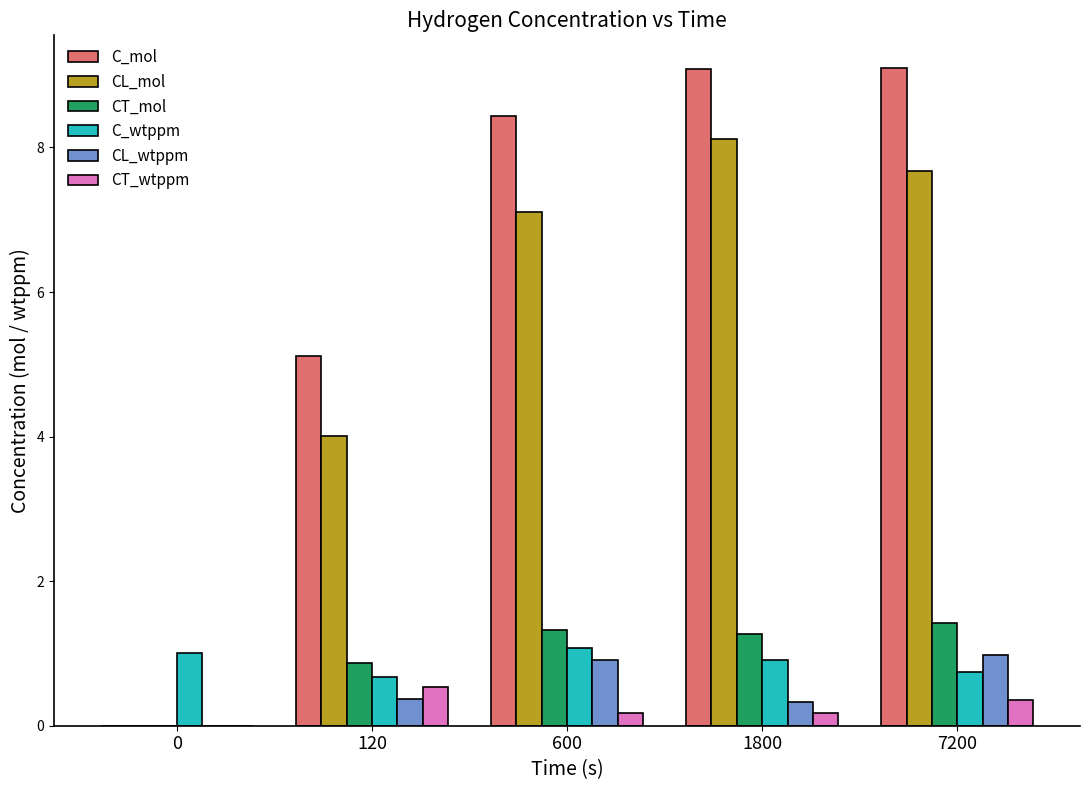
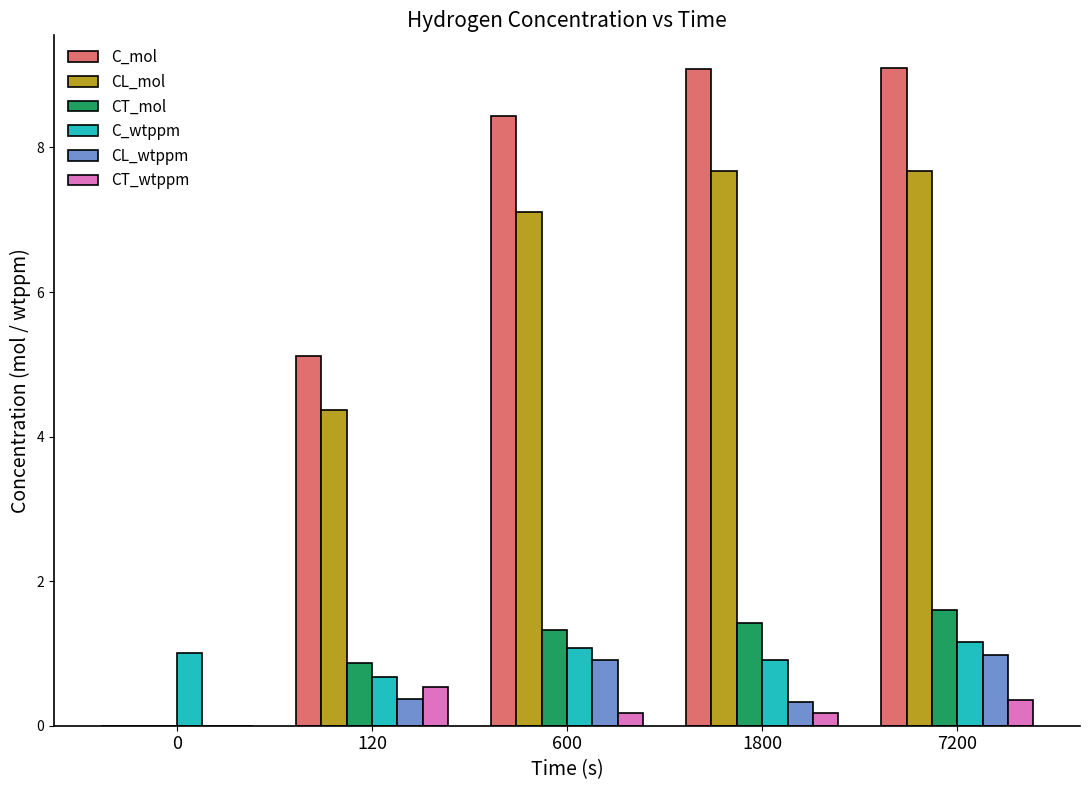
  {
    "C_mol": {
      "0": 0.0,
      "120": 5.1,
      "600": 8.4,
      "1800": 9.1,
      "7200": 9.1
    },
    "CL_mol": {
      "0": 0.0,
-     "120": 4.0,
+     "120": 4.4,
      "600": 7.1,
-     "1800": 8.1,
+     "1800": 7.7,
      "7200": 7.7
    },
    "CT_mol": {
      "0": 0.0,
      "120": 0.9,
      "600": 1.3,
-     "1800": 1.3,
-     "7200": 1.4
+     "1800": 1.4,
+     "7200": 1.6
    },
    "C_wtppm": {
      "0": 1.0,
      "120": 0.7,
      "600": 1.1,
      "1800": 0.9,
-     "7200": 0.7
+     "7200": 1.2
    },
    "CL_wtppm": {
      "0": 0.0,
      "120": 0.4,
      "600": 0.9,
      "1800": 0.3,
      "7200": 1.0
    },
    "CT_wtppm": {
      "0": 0.0,
      "120": 0.5,
      "600": 0.2,
      "1800": 0.2,
      "7200": 0.4
    }
  }
